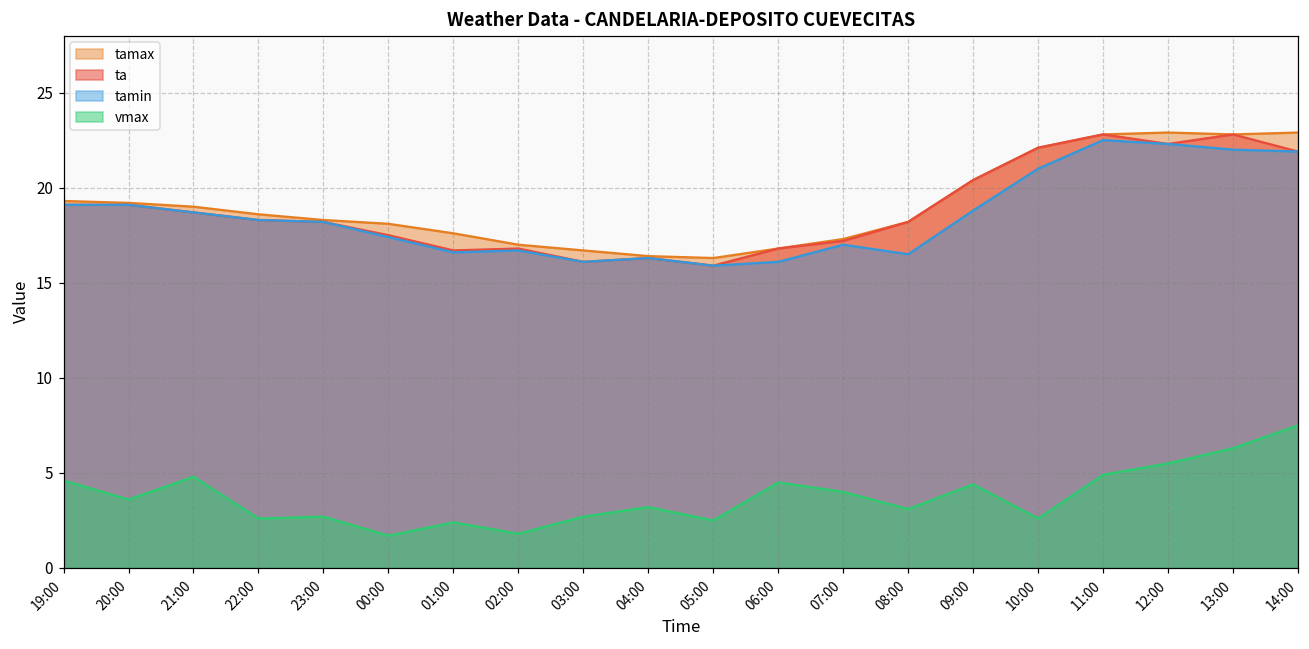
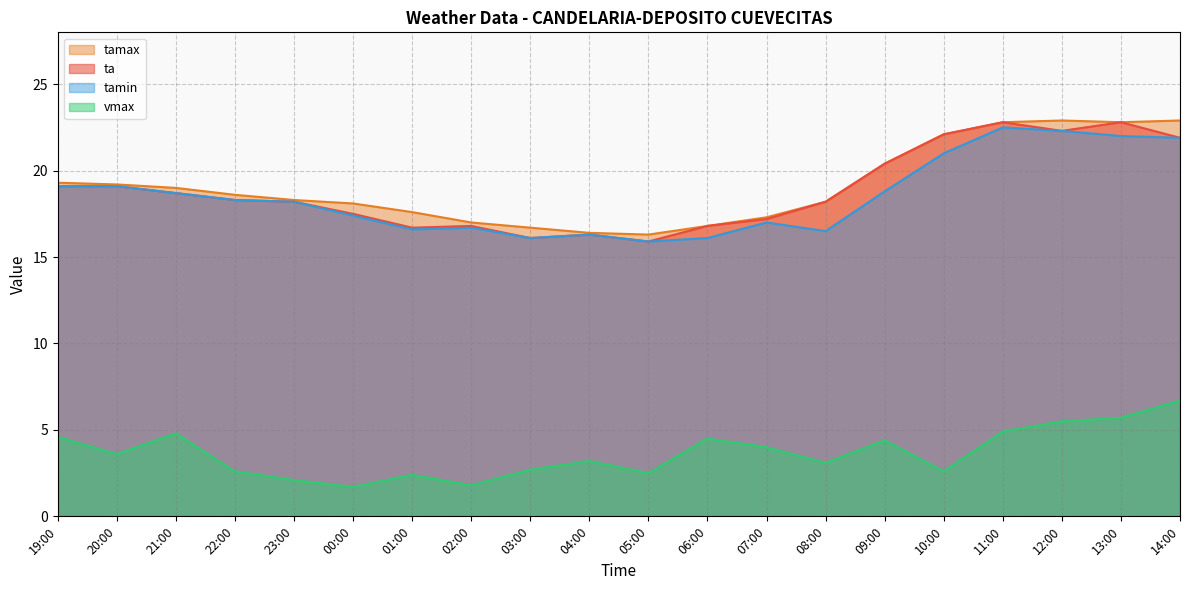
  {
    "tamin": {
      "06:00": 16.1,
      "07:00": 17.0,
      "08:00": 16.5,
      "09:00": 18.8,
      "10:00": 21.0,
      "11:00": 22.5,
      "13:00": 22.0
    },
    "vmax": {
      "19:00": 4.6,
      "20:00": 3.6,
      "21:00": 4.8,
      "22:00": 2.6,
-     "23:00": 2.7,
+     "23:00": 2.1,
      "00:00": 1.7,
      "01:00": 2.4,
      "02:00": 1.8,
      "03:00": 2.7,
      "04:00": 3.2,
      "05:00": 2.5,
      "06:00": 4.5,
      "07:00": 4.0,
      "08:00": 3.1,
      "09:00": 4.4,
      "10:00": 2.6,
      "11:00": 4.9,
      "12:00": 5.5,
-     "13:00": 6.3,
-     "14:00": 7.5
+     "13:00": 5.7,
+     "14:00": 6.7
    }
  }
